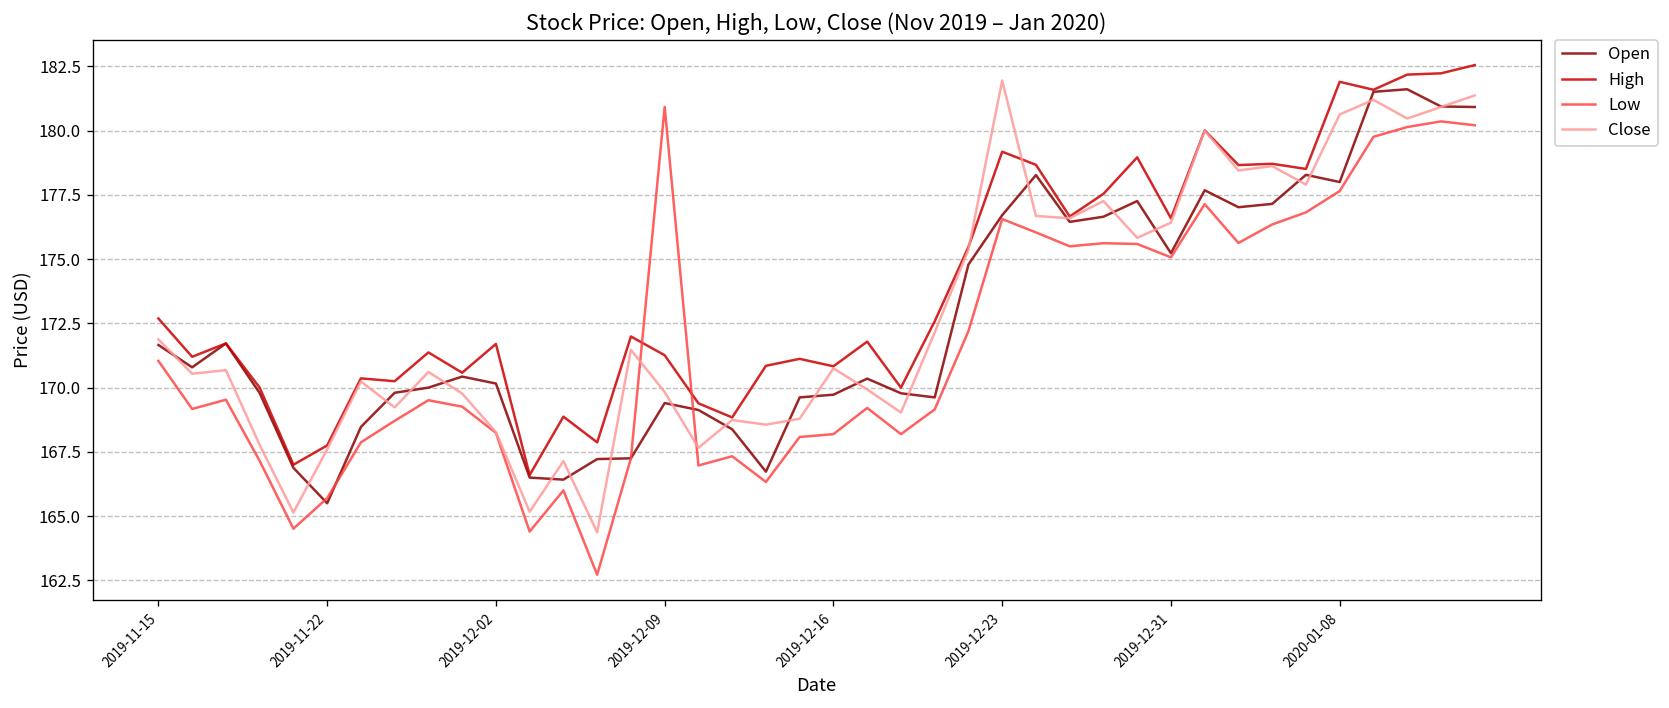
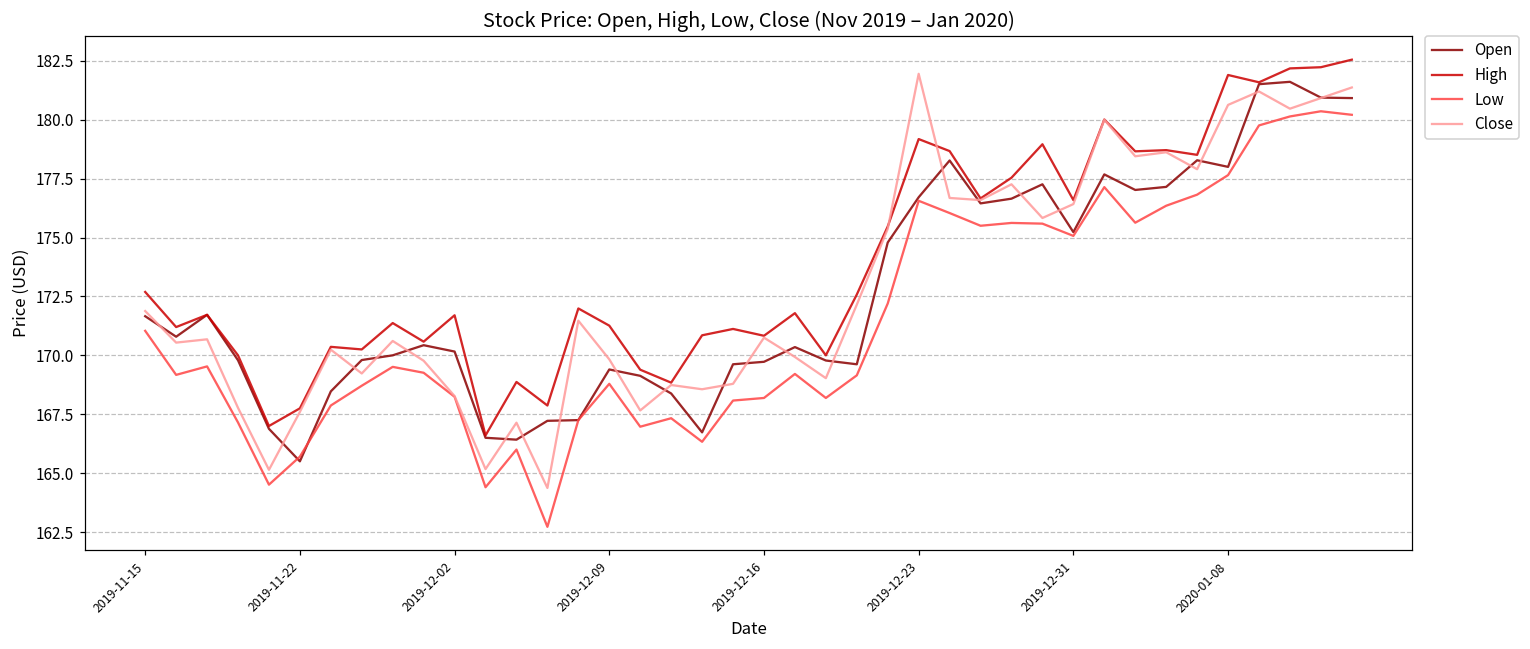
  {
    "Open": {
      "2019-11-15": 171.7,
      "2019-11-22": 165.5,
      "2019-12-02": 170.2,
      "2019-12-09": 169.4,
      "2019-12-16": 169.7,
      "2019-12-23": 176.7,
      "2019-12-31": 175.2,
      "2020-01-08": 178.0
    },
    "High": {
      "2019-11-15": 172.7,
      "2019-11-22": 167.8,
      "2019-12-02": 171.7,
      "2019-12-09": 171.3,
      "2019-12-23": 179.2,
      "2019-12-31": 176.6,
      "2020-01-08": 181.9
    },
    "Low": {
      "2019-11-15": 171.0,
      "2019-11-22": 165.7,
-     "2019-12-09": 180.9,
+     "2019-12-09": 168.8,
      "2019-12-16": 168.2,
      "2019-12-23": 176.6,
      "2019-12-31": 175.1,
      "2020-01-08": 177.6
    },
    "Close": {
      "2019-11-15": 171.9,
      "2019-11-22": 167.6,
      "2019-12-09": 169.8,
      "2019-12-23": 181.9,
      "2019-12-31": 176.4,
      "2020-01-08": 180.6
    }
  }
